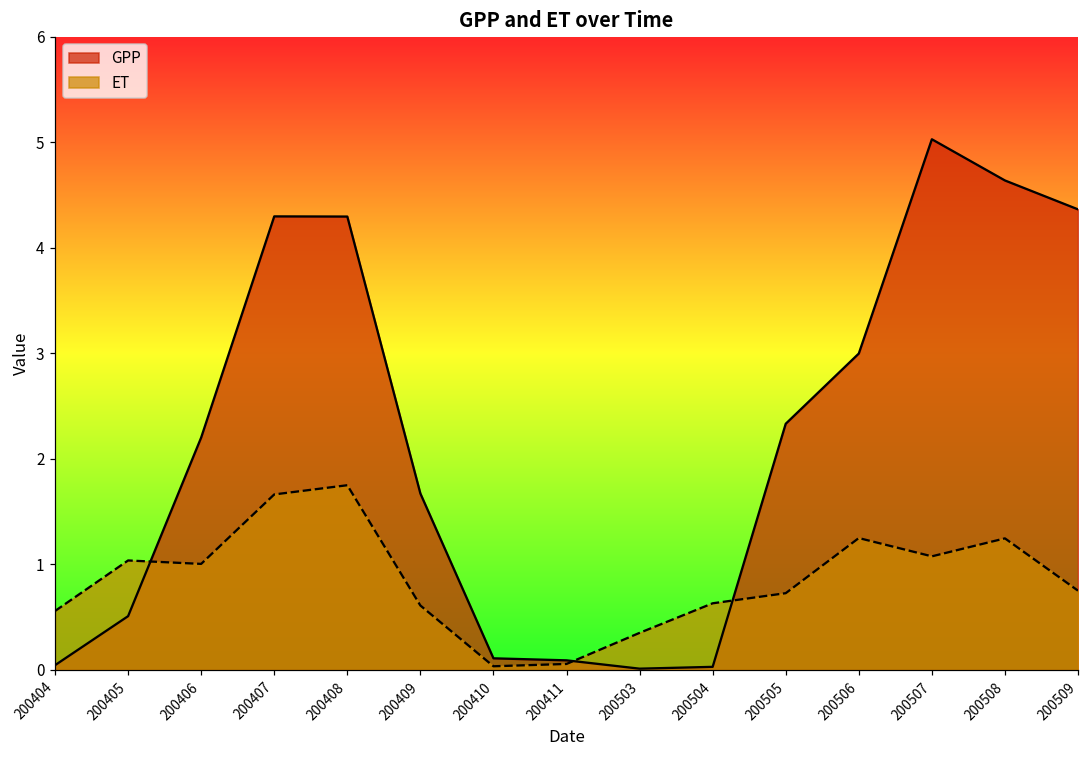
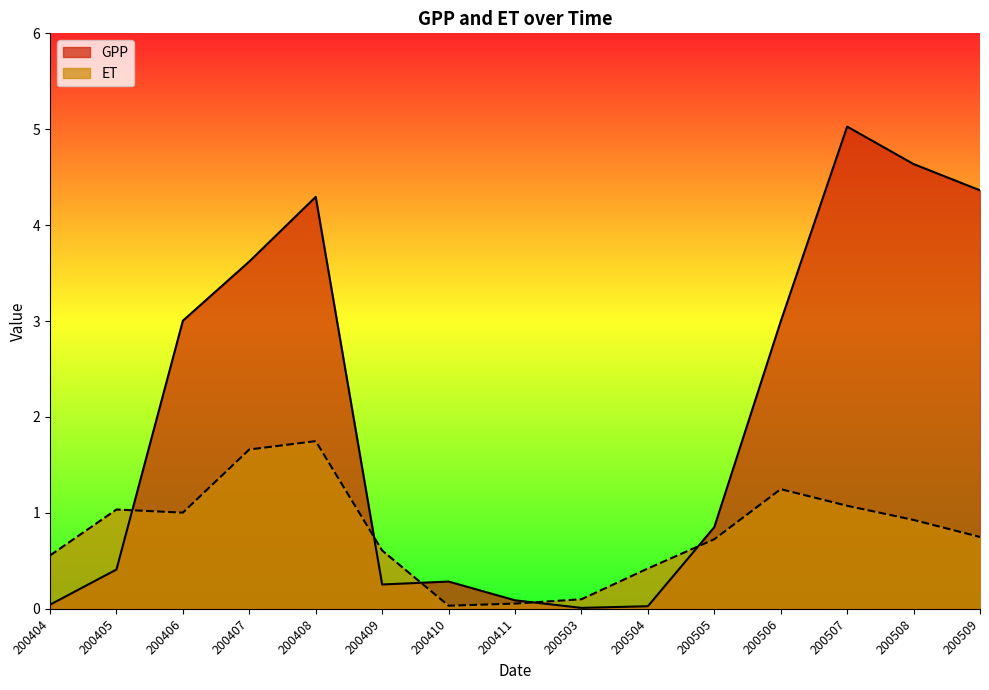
  {
    "GPP": {
      "200404": 0.0,
-     "200405": 0.5,
-     "200406": 2.2,
-     "200407": 4.3,
+     "200405": 0.4,
+     "200406": 3.0,
+     "200407": 3.6,
      "200408": 4.3,
-     "200409": 1.7,
-     "200410": 0.1,
+     "200409": 0.3,
+     "200410": 0.3,
      "200411": 0.1,
      "200503": 0.0,
      "200504": 0.0,
-     "200505": 2.3,
+     "200505": 0.9,
      "200506": 3.0,
      "200507": 5.0,
      "200508": 4.6,
      "200509": 4.4
    },
    "ET": {
      "200404": 0.6,
      "200405": 1.0,
      "200406": 1.0,
      "200407": 1.7,
      "200408": 1.7,
      "200409": 0.6,
      "200410": 0.0,
      "200411": 0.1,
-     "200503": 0.3,
-     "200504": 0.6,
+     "200503": 0.1,
+     "200504": 0.4,
      "200505": 0.7,
      "200506": 1.2,
      "200507": 1.1,
-     "200508": 1.2,
+     "200508": 0.9,
      "200509": 0.7
    }
  }
